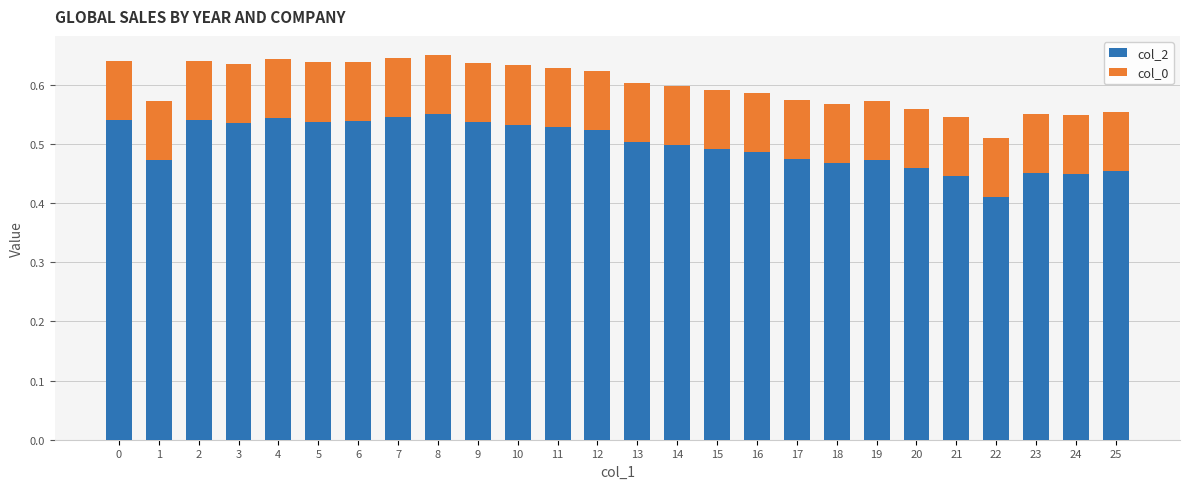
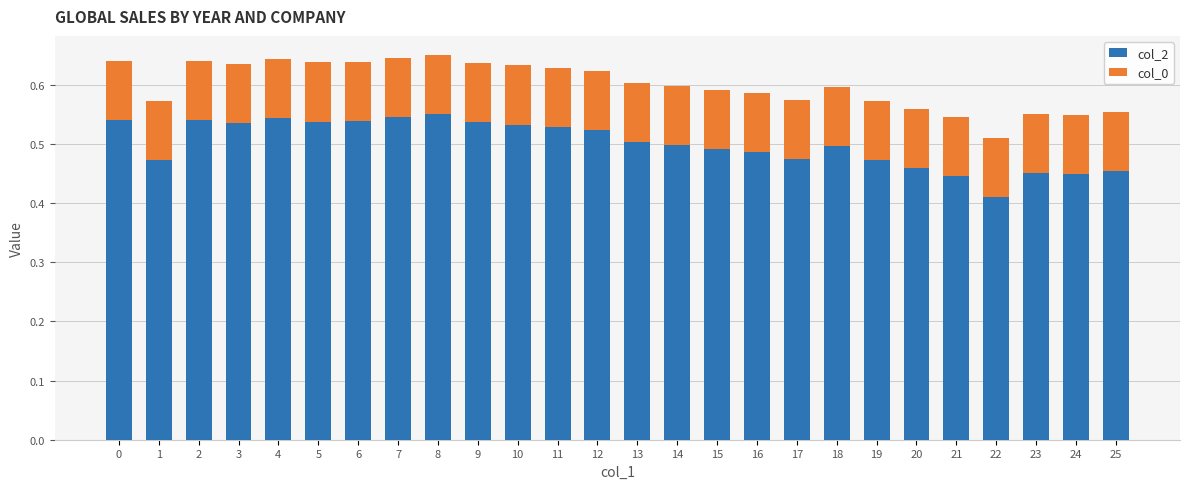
  {
    "col_2": {
      "0": 0.54,
      "1": 0.47,
      "2": 0.54,
      "3": 0.53,
      "4": 0.54,
      "5": 0.54,
      "6": 0.54,
      "7": 0.55,
      "8": 0.55,
      "9": 0.54,
      "10": 0.53,
      "11": 0.53,
      "12": 0.52,
      "13": 0.50,
      "14": 0.50,
      "15": 0.49,
      "16": 0.49,
      "17": 0.47,
-     "18": 0.47,
+     "18": 0.50,
      "19": 0.47,
      "20": 0.46,
      "21": 0.45,
      "22": 0.41,
      "23": 0.45,
      "24": 0.45,
      "25": 0.45
    },
    "col_0": {
      "0": 0.10,
      "1": 0.10,
      "2": 0.10,
      "3": 0.10,
      "4": 0.10,
      "5": 0.10,
      "6": 0.10,
      "7": 0.10,
      "8": 0.10,
      "9": 0.10,
      "10": 0.10,
      "11": 0.10,
      "12": 0.10,
      "13": 0.10,
      "14": 0.10,
      "15": 0.10,
      "16": 0.10,
      "17": 0.10,
      "18": 0.10,
      "19": 0.10,
      "20": 0.10,
      "21": 0.10,
      "22": 0.10,
      "23": 0.10,
      "24": 0.10,
      "25": 0.10
    }
  }
